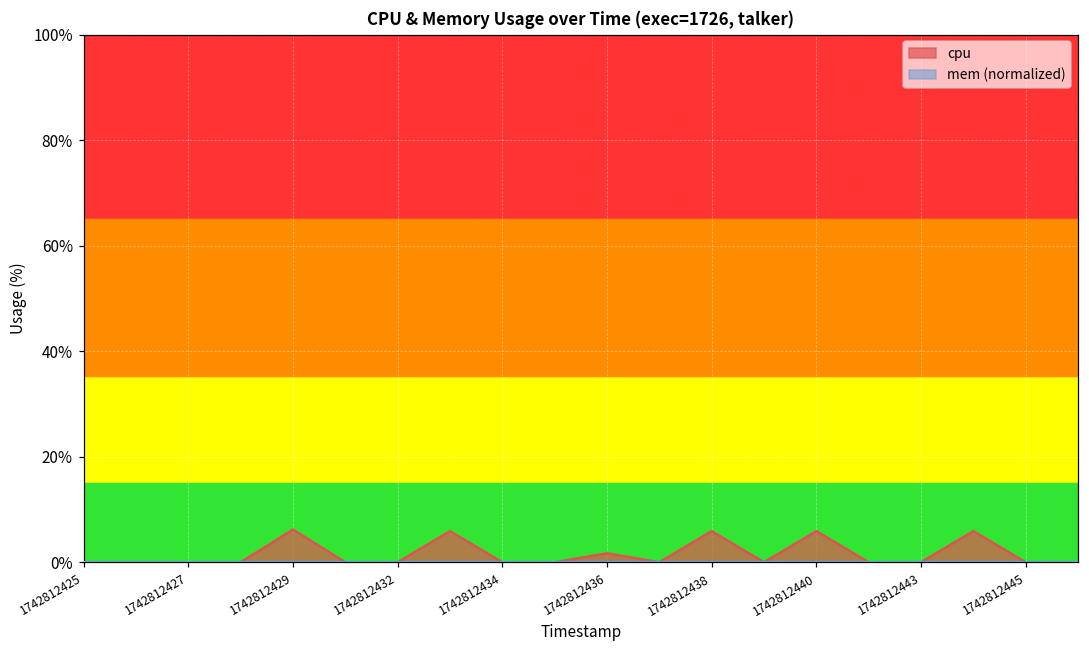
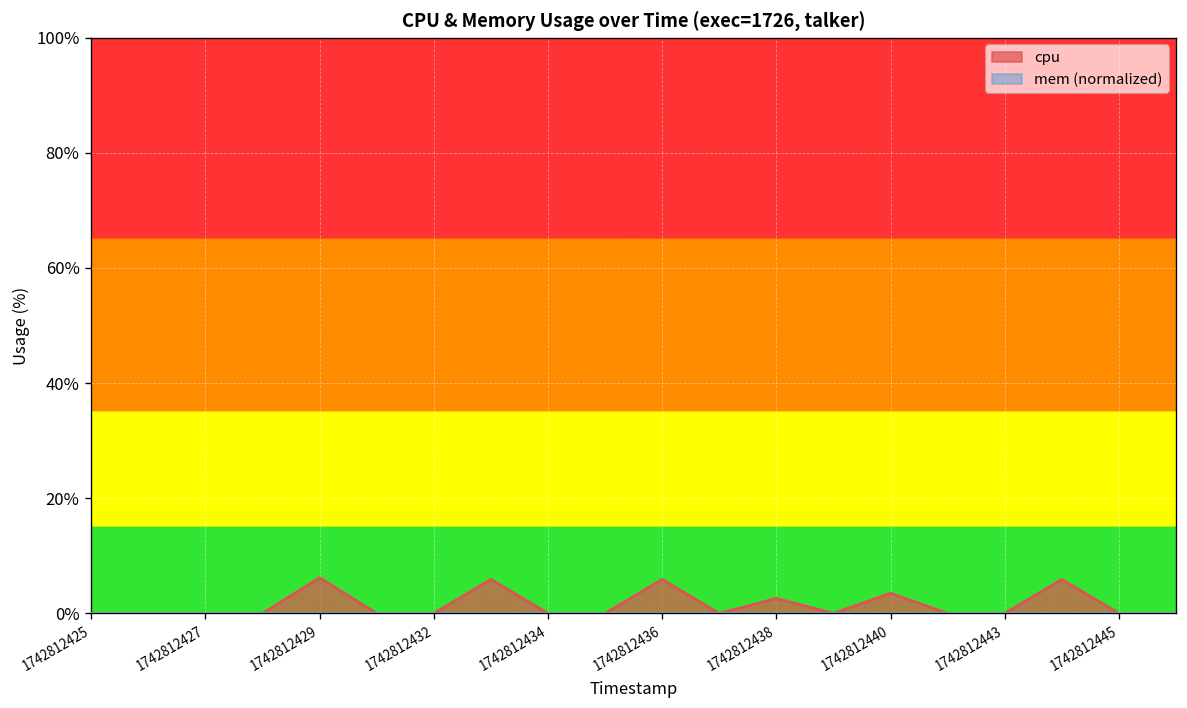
  {
    "cpu": {
      "1742812429": "6%",
-     "1742812436": "2%",
-     "1742812438": "6%",
-     "1742812440": "6%"
+     "1742812436": "6%",
+     "1742812438": "3%",
+     "1742812440": "4%"
    },
    "mem (normalized)": {
      "1742812429": "0%",
      "1742812436": "0%",
      "1742812438": "0%",
      "1742812440": "0%"
    }
  }
